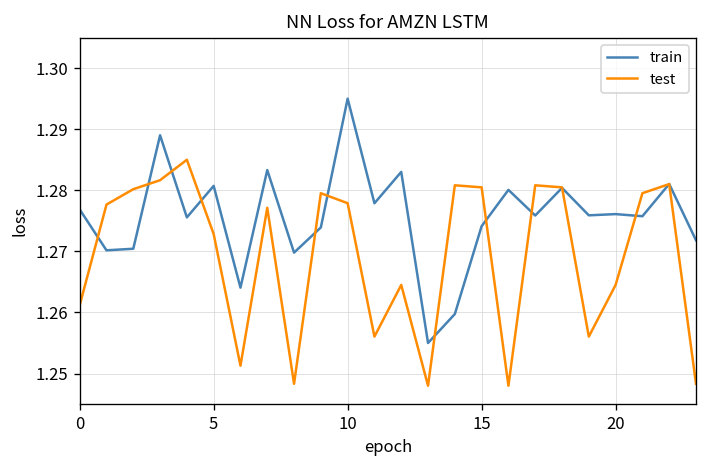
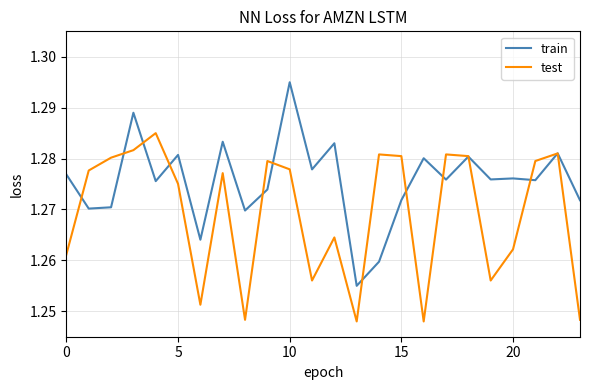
  {
    "train": {
      "0": 1.277,
      "5": 1.281,
      "10": 1.295,
-     "15": 1.274,
+     "15": 1.272,
      "20": 1.276
    },
    "test": {
      "0": 1.261,
-     "5": 1.273,
+     "5": 1.275,
      "10": 1.278,
      "15": 1.280,
-     "20": 1.265
+     "20": 1.262
    }
  }
